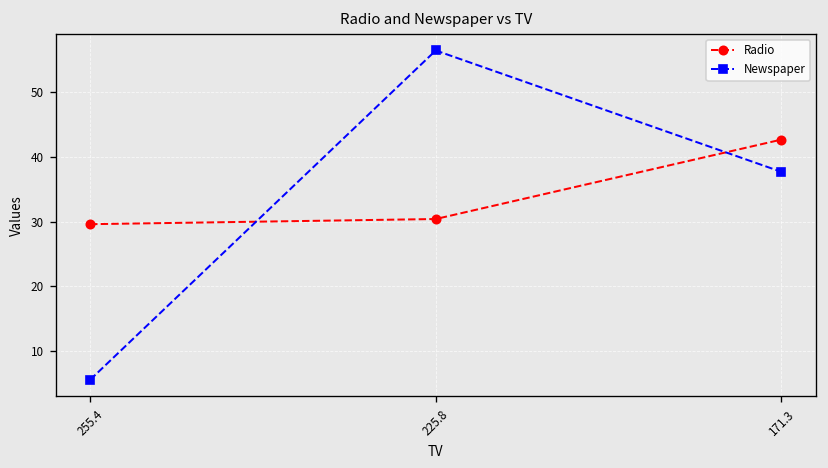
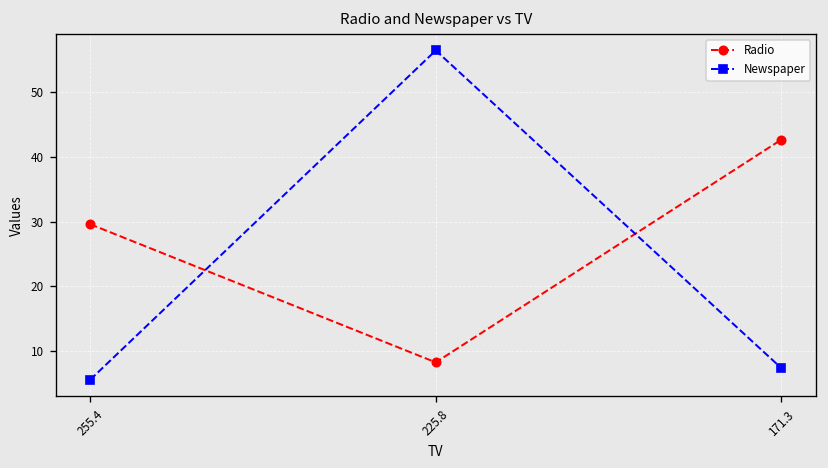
  {
    "Radio": {
      "255.4": 30,
-     "225.8": 30,
+     "225.8": 8,
      "171.3": 43
    },
    "Newspaper": {
      "255.4": 6,
      "225.8": 57,
-     "171.3": 38
+     "171.3": 7
    }
  }
